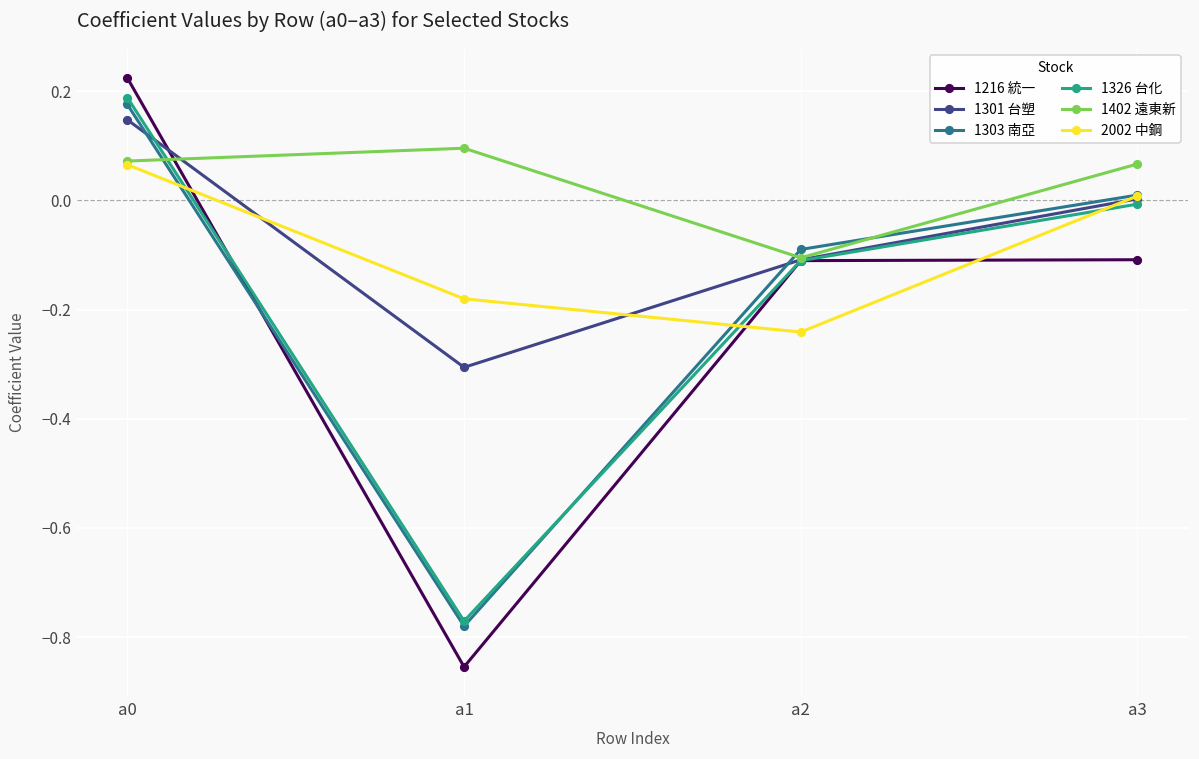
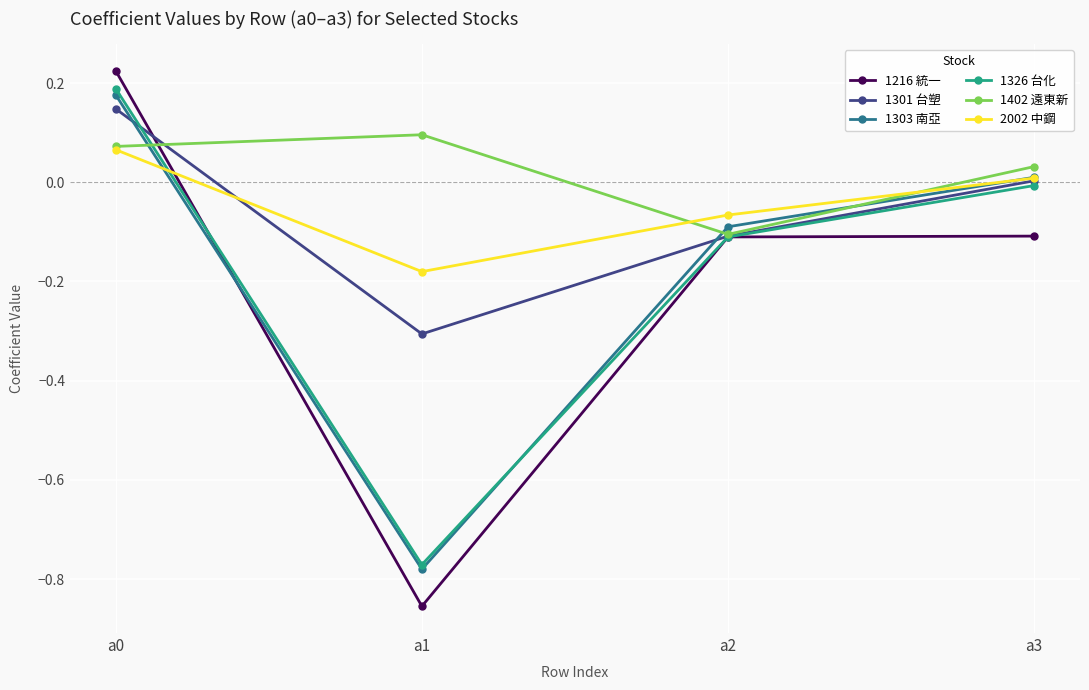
  {
    "1216 統一": {
      "a0": 0.22,
      "a1": -0.85,
      "a3": -0.11
    },
    "1402 遠東新": {
      "a0": 0.07,
      "a1": 0.10,
-     "a3": 0.07
+     "a3": 0.03
    },
    "2002 中鋼": {
      "a0": 0.07,
      "a1": -0.18,
-     "a2": -0.24
+     "a2": -0.07
    }
  }
